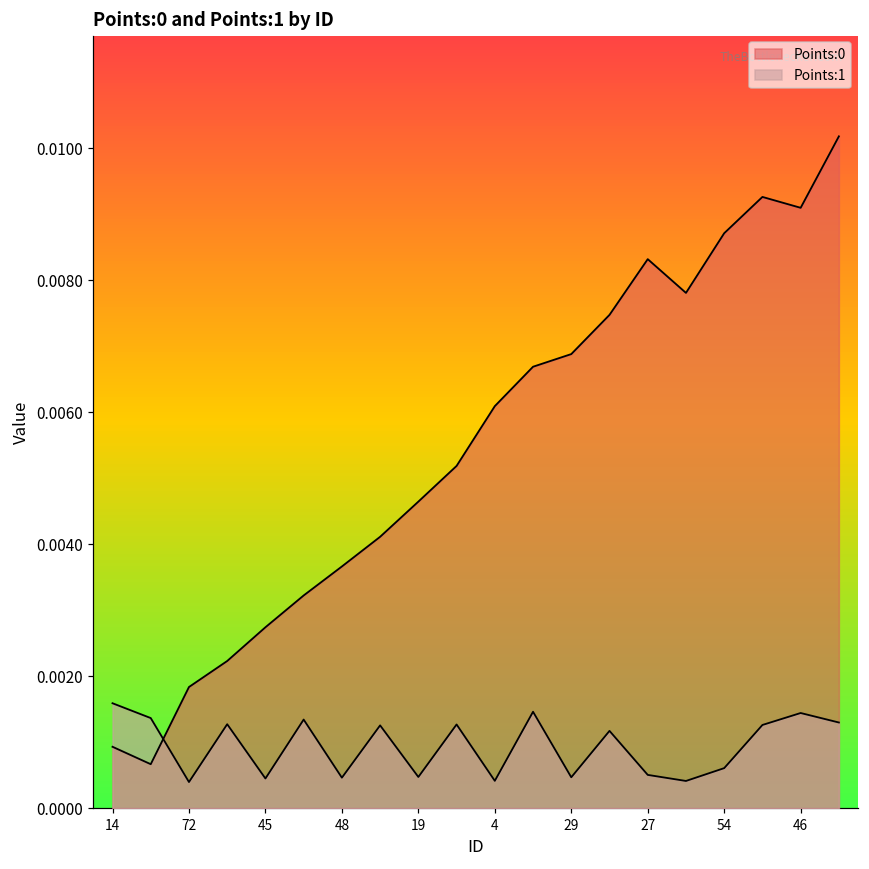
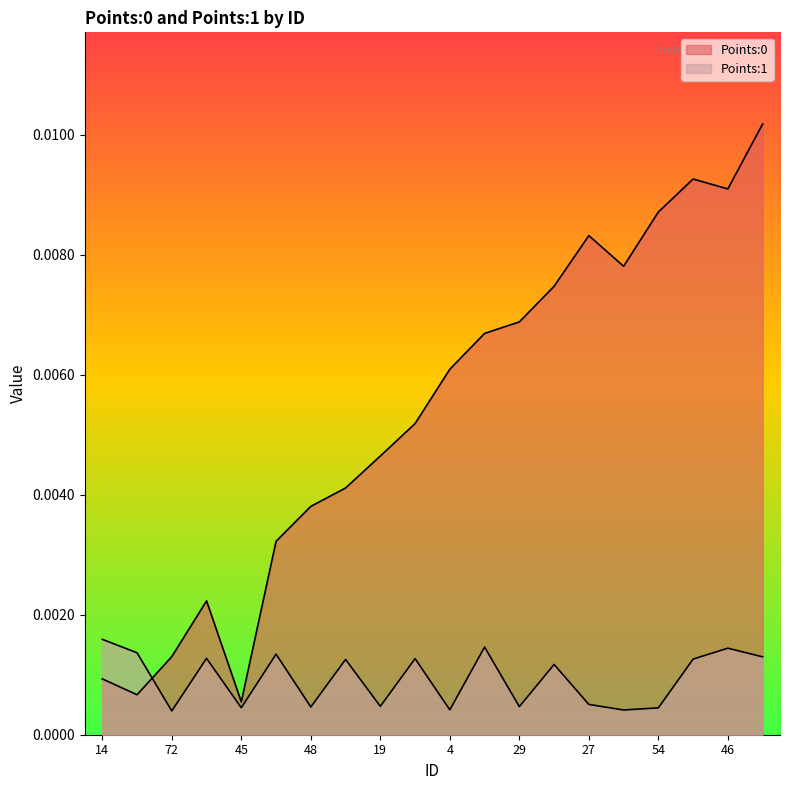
  {
    "Points:0": {
      "14": 0.0009,
-     "72": 0.0018,
-     "45": 0.0027,
-     "48": 0.0037,
+     "72": 0.0013,
+     "45": 0.0005,
+     "48": 0.0038,
      "4": 0.0061,
      "29": 0.0069,
      "27": 0.0083,
      "54": 0.0087,
      "46": 0.0091
    },
    "Points:1": {
      "14": 0.0016,
      "72": 0.0004,
      "45": 0.0004,
      "48": 0.0005,
      "4": 0.0004,
      "29": 0.0005,
      "27": 0.0005,
-     "54": 0.0006,
+     "54": 0.0004,
      "46": 0.0014
    }
  }
